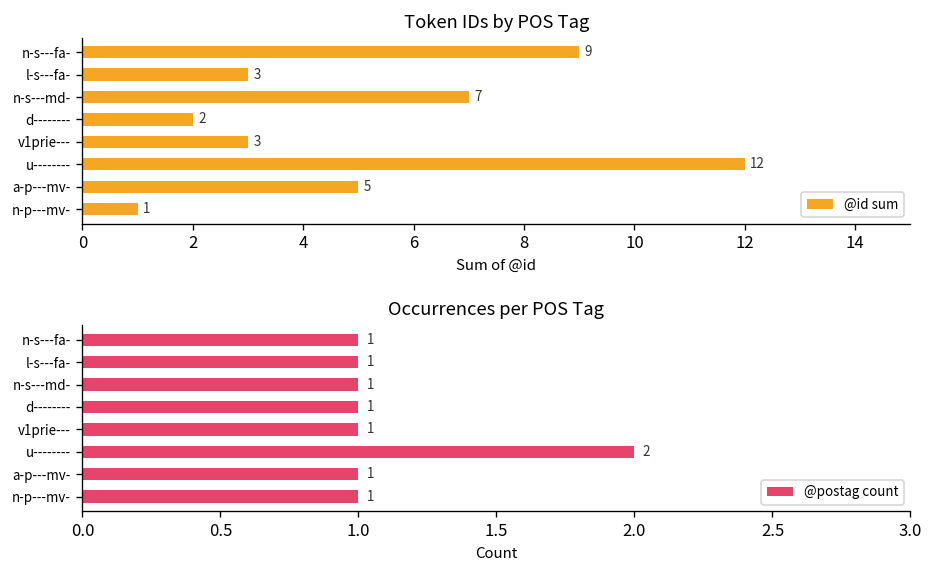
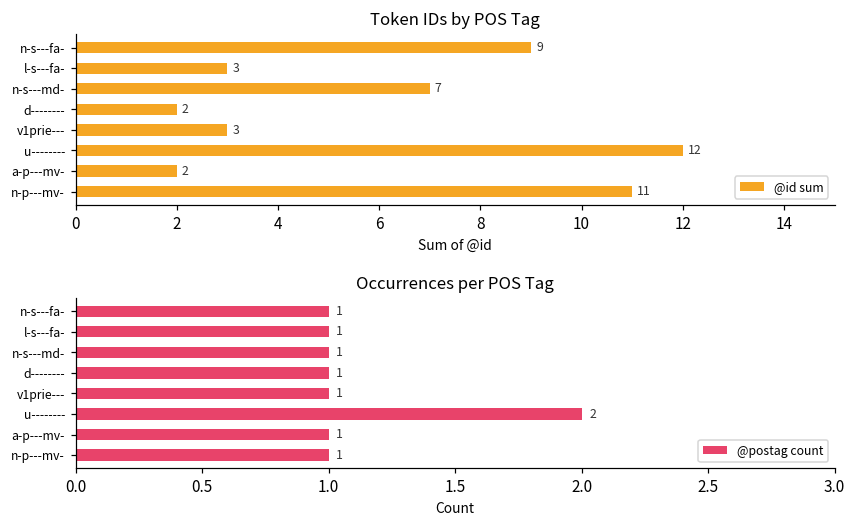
  {
    "Token IDs by POS Tag": {
      "n-s---fa-": 9,
      "l-s---fa-": 3,
      "n-s---md-": 7,
      "d--------": 2,
      "v1prie---": 3,
      "u--------": 12,
-     "a-p---mv-": 5,
-     "n-p---mv-": 1
+     "a-p---mv-": 2,
+     "n-p---mv-": 11
    },
    "Occurrences per POS Tag": {
      "n-s---fa-": 1,
      "l-s---fa-": 1,
      "n-s---md-": 1,
      "d--------": 1,
      "v1prie---": 1,
      "u--------": 2,
      "a-p---mv-": 1,
      "n-p---mv-": 1
    }
  }
